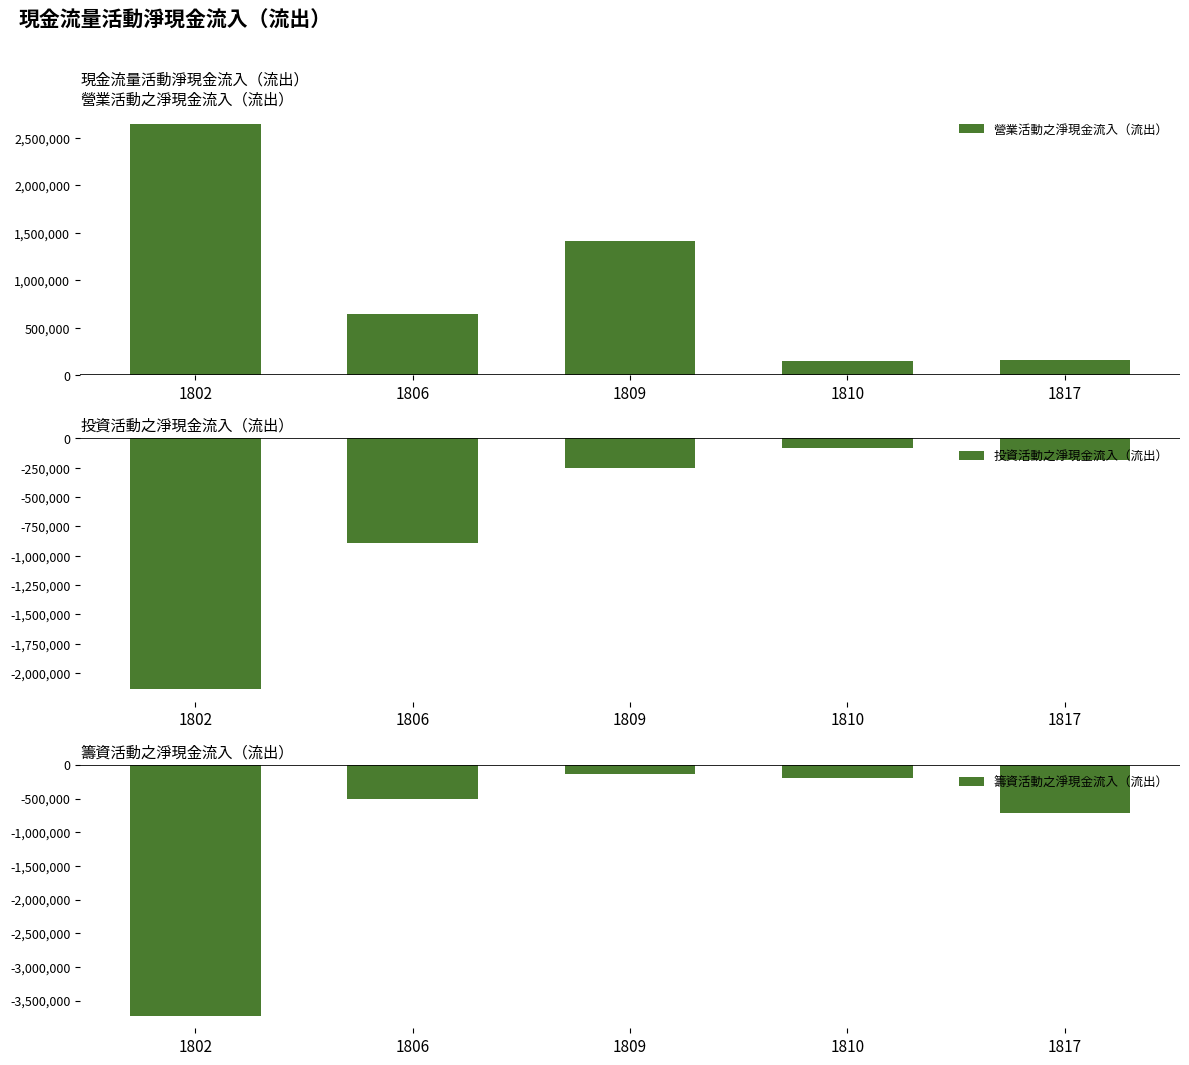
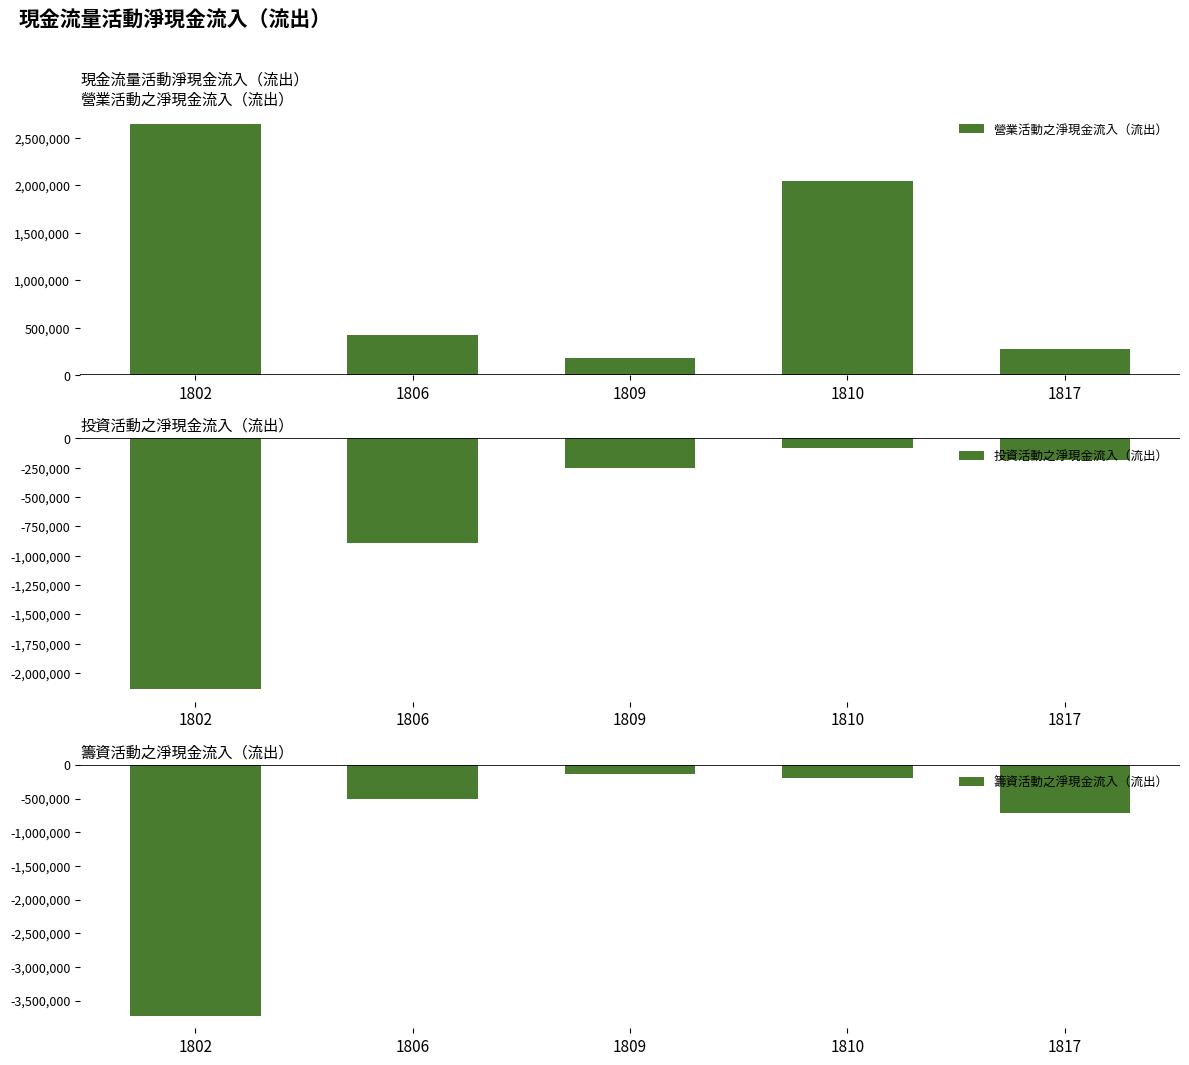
  {
    "現金流量活動淨現金流入（流出） 營業活動之淨現金流入（流出）": {
      "1802": "2,600,000",
-     "1806": "600,000",
-     "1809": "1,400,000",
-     "1810": "200,000",
-     "1817": "200,000"
+     "1806": "400,000",
+     "1809": "200,000",
+     "1810": "2,000,000",
+     "1817": "300,000"
    },
    "投資活動之淨現金流入（流出）": {
      "1802": "-2,140,000",
      "1806": "-890,000",
      "1809": "-260,000",
      "1810": "-80,000",
      "1817": "-180,000"
    },
    "籌資活動之淨現金流入（流出）": {
      "1802": "-3,700,000",
      "1806": "-500,000",
      "1809": "-100,000",
      "1810": "-200,000",
      "1817": "-700,000"
    }
  }
